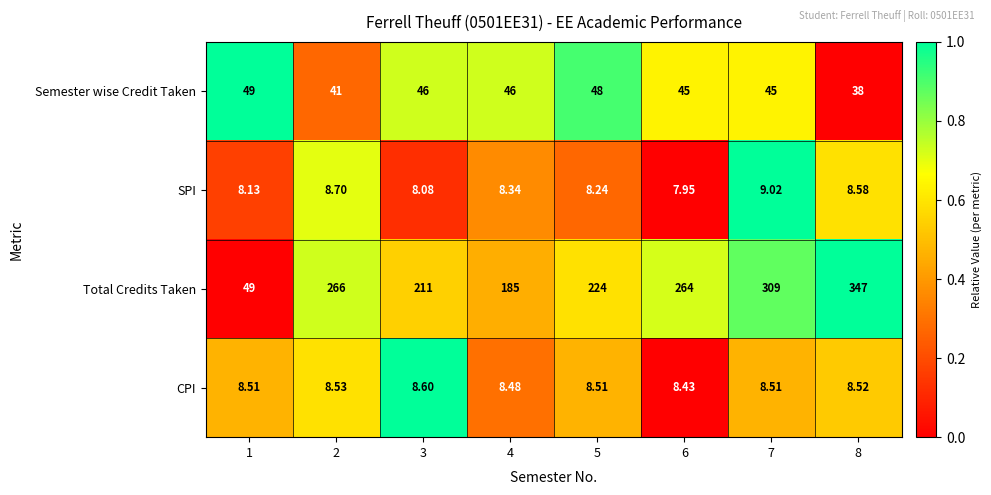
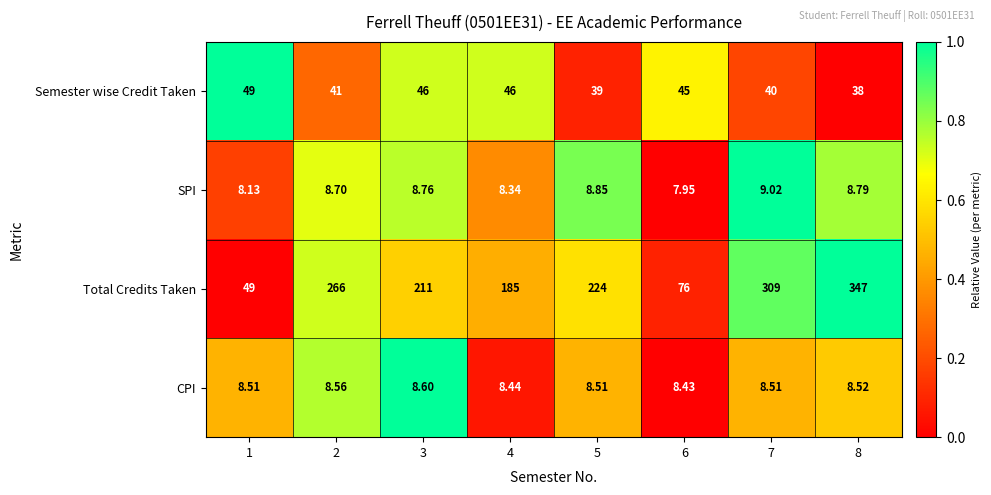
  {
    "Semester wise Credit Taken": {
      "1": 49,
      "2": 41,
      "3": 46,
      "4": 46,
-     "5": 48,
+     "5": 39,
      "6": 45,
-     "7": 45,
+     "7": 40,
      "8": 38
    },
    "SPI": {
      "1": 8.13,
      "2": 8.70,
-     "3": 8.08,
+     "3": 8.76,
      "4": 8.34,
-     "5": 8.24,
+     "5": 8.85,
      "6": 7.95,
      "7": 9.02,
-     "8": 8.58
+     "8": 8.79
    },
    "Total Credits Taken": {
      "1": 49,
      "2": 266,
      "3": 211,
      "4": 185,
      "5": 224,
-     "6": 264,
+     "6": 76,
      "7": 309,
      "8": 347
    },
    "CPI": {
      "1": 8.51,
-     "2": 8.53,
+     "2": 8.56,
      "3": 8.60,
-     "4": 8.48,
+     "4": 8.44,
      "5": 8.51,
      "6": 8.43,
      "7": 8.51,
      "8": 8.52
    }
  }
